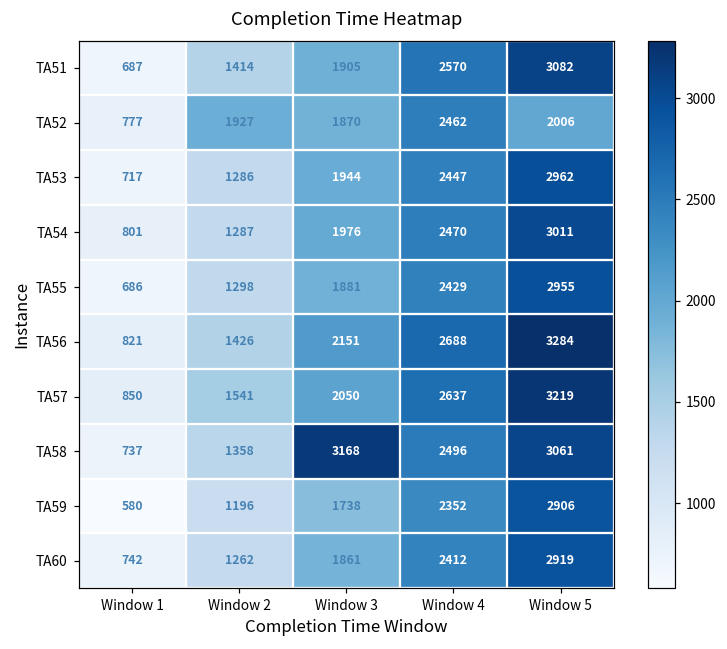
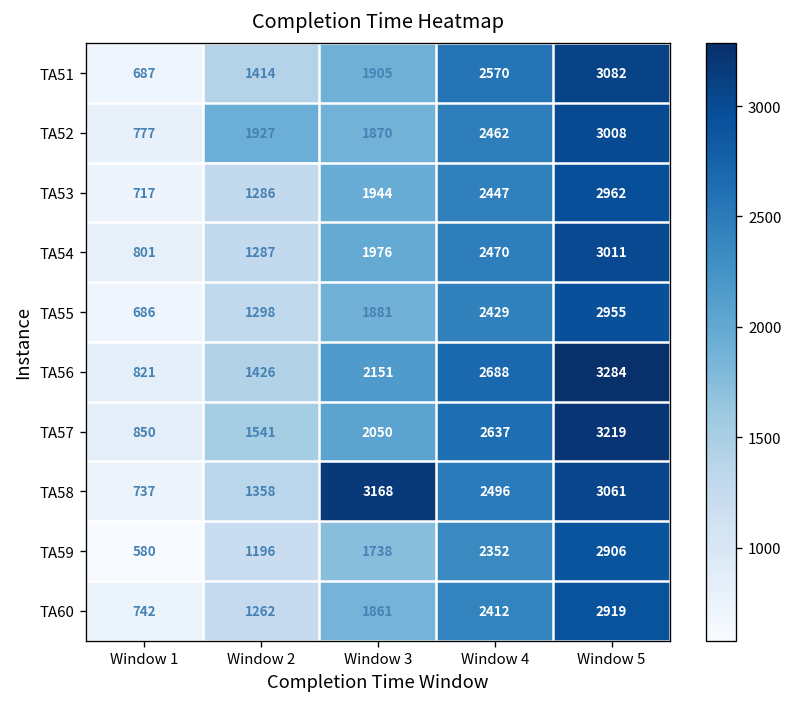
  {
    "TA51": {
      "Window 1": 687,
      "Window 2": 1414,
      "Window 4": 2570,
      "Window 5": 3082
    },
    "TA52": {
      "Window 1": 777,
      "Window 3": 1870,
      "Window 4": 2462,
-     "Window 5": 2006
+     "Window 5": 3008
    },
    "TA53": {
      "Window 1": 717,
      "Window 2": 1286,
      "Window 3": 1944,
      "Window 4": 2447,
      "Window 5": 2962
    },
    "TA54": {
      "Window 1": 801,
      "Window 2": 1287,
      "Window 3": 1976,
      "Window 4": 2470,
      "Window 5": 3011
    },
    "TA55": {
      "Window 1": 686,
      "Window 2": 1298,
      "Window 4": 2429,
      "Window 5": 2955
    },
    "TA56": {
      "Window 1": 821,
      "Window 2": 1426,
      "Window 3": 2151,
      "Window 4": 2688,
      "Window 5": 3284
    },
    "TA57": {
      "Window 1": 850,
      "Window 2": 1541,
      "Window 3": 2050,
      "Window 4": 2637,
      "Window 5": 3219
    },
    "TA58": {
      "Window 1": 737,
      "Window 2": 1358,
      "Window 3": 3168,
      "Window 4": 2496,
      "Window 5": 3061
    },
    "TA59": {
      "Window 1": 580,
      "Window 2": 1196,
      "Window 3": 1738,
      "Window 4": 2352,
      "Window 5": 2906
    },
    "TA60": {
      "Window 1": 742,
      "Window 2": 1262,
      "Window 3": 1861,
      "Window 4": 2412,
      "Window 5": 2919
    }
  }
